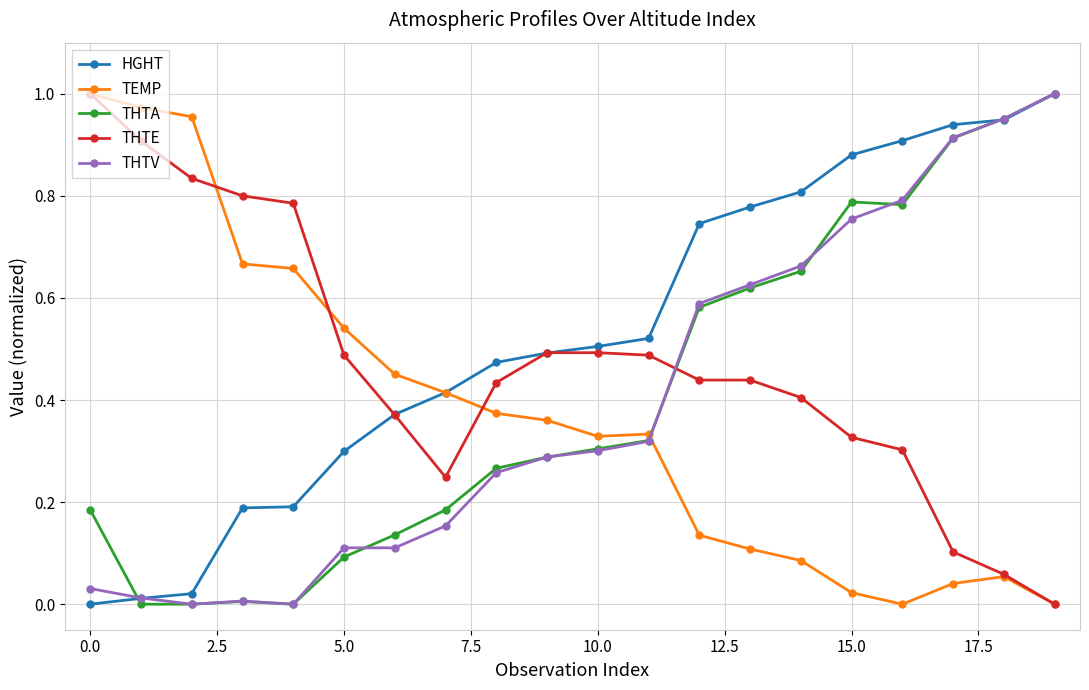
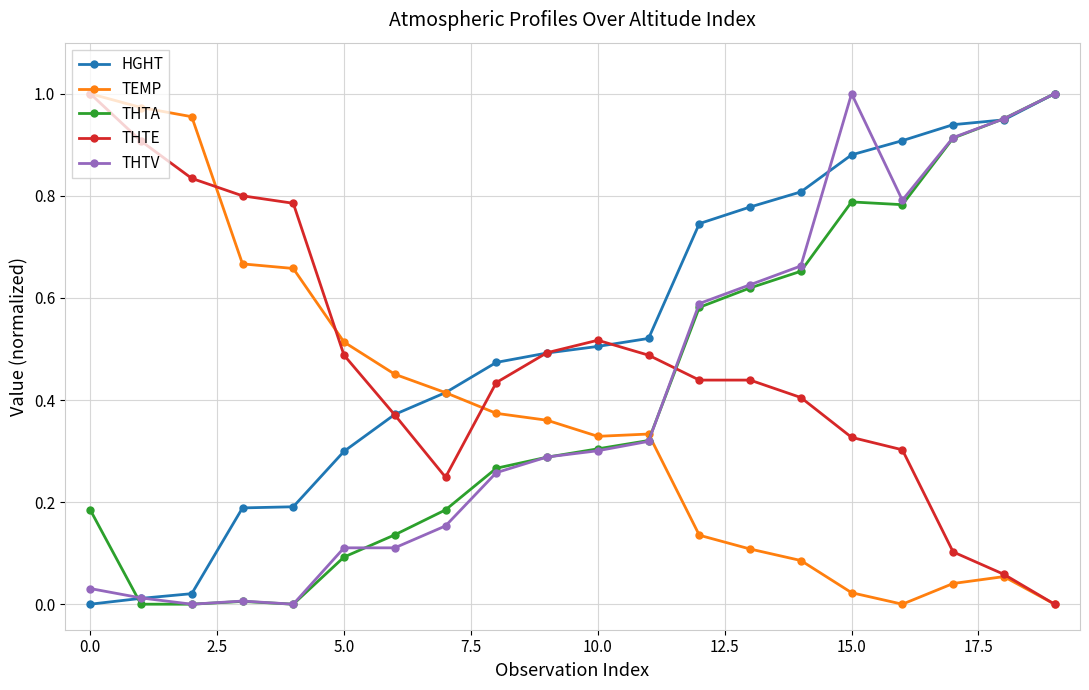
  {
    "HGHT": {
      "0.0": 0.00,
      "5.0": 0.30,
      "10.0": 0.50,
      "15.0": 0.88
    },
    "TEMP": {
-     "5.0": 0.54,
+     "5.0": 0.51,
      "10.0": 0.33,
      "15.0": 0.02
    },
    "THTA": {
      "0.0": 0.18,
      "5.0": 0.09,
      "15.0": 0.79
    },
    "THTE": {
      "5.0": 0.49,
-     "10.0": 0.49,
+     "10.0": 0.52,
      "15.0": 0.33
    },
    "THTV": {
      "0.0": 0.03,
      "5.0": 0.11,
-     "15.0": 0.75
+     "15.0": 1.00
    }
  }
